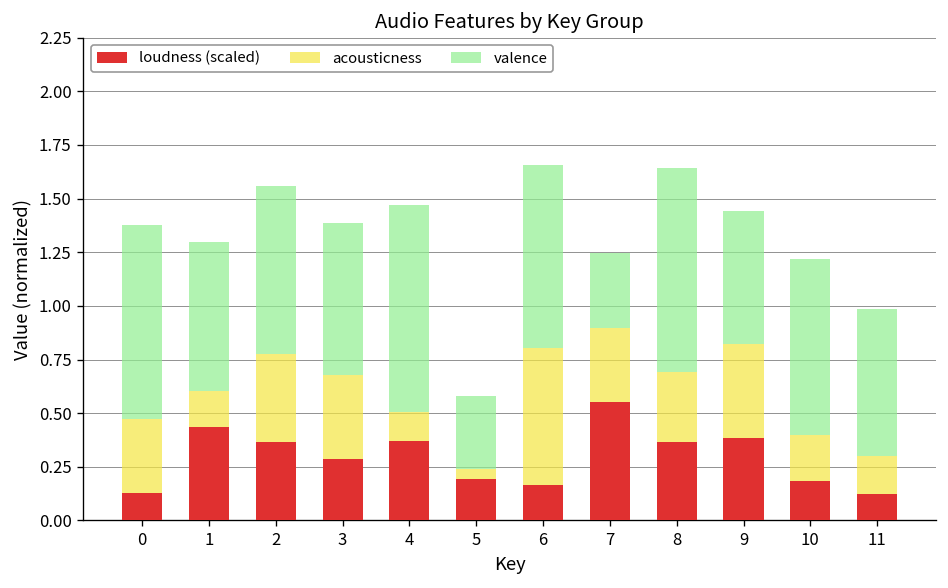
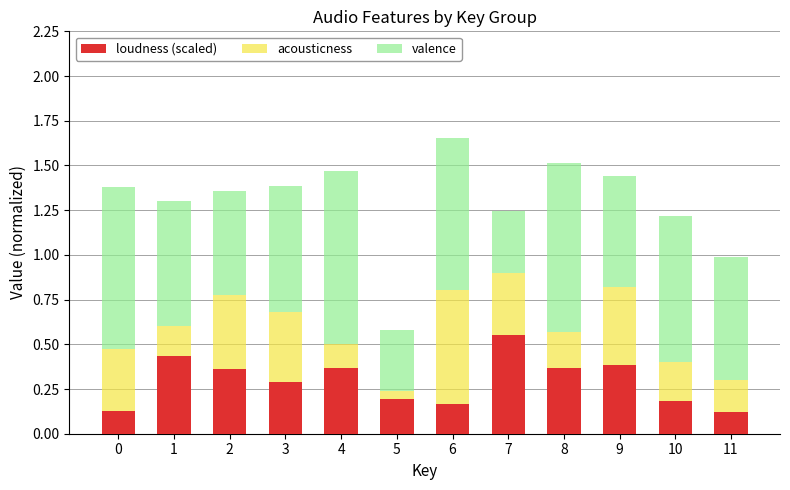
  {
    "loudness (scaled)": {
      "0": 0.13,
      "1": 0.44,
      "2": 0.36,
      "3": 0.29,
      "4": 0.37,
      "5": 0.20,
      "6": 0.16,
      "7": 0.55,
      "8": 0.37,
      "9": 0.39,
      "10": 0.18,
      "11": 0.12
    },
    "acousticness": {
      "0": 0.35,
      "1": 0.17,
      "2": 0.41,
      "3": 0.39,
      "4": 0.13,
      "5": 0.04,
      "6": 0.64,
      "7": 0.35,
-     "8": 0.33,
+     "8": 0.20,
      "9": 0.44,
      "10": 0.22,
      "11": 0.18
    },
    "valence": {
      "0": 0.91,
      "1": 0.70,
-     "2": 0.78,
+     "2": 0.58,
      "3": 0.71,
      "4": 0.97,
      "5": 0.34,
      "6": 0.85,
      "7": 0.35,
      "8": 0.95,
      "9": 0.62,
      "10": 0.82,
      "11": 0.69
    }
  }
